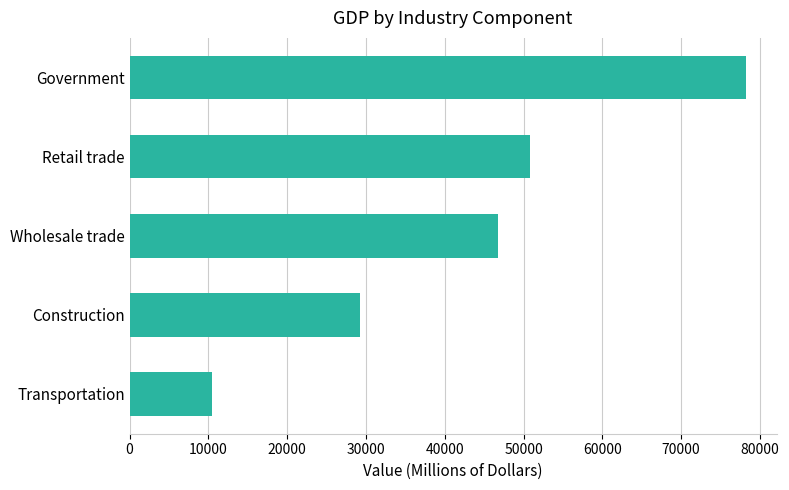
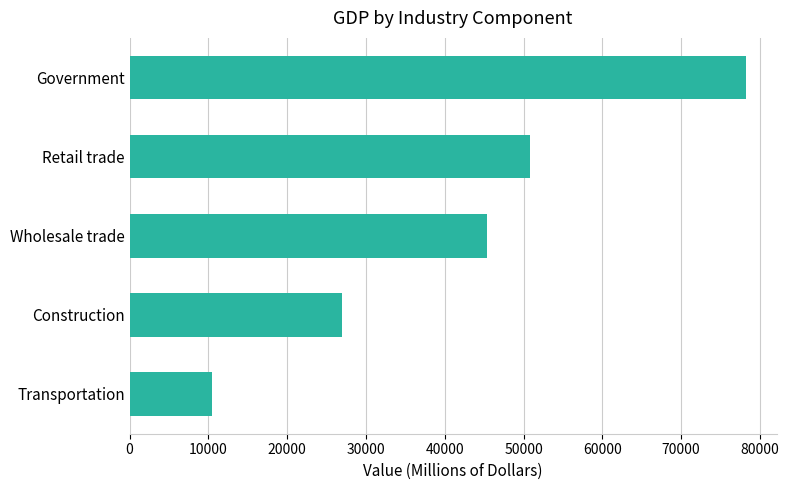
  {
    "Government": 78000,
    "Retail trade": 51000,
-   "Wholesale trade": 47000,
-   "Construction": 29000,
+   "Wholesale trade": 45000,
+   "Construction": 27000,
    "Transportation": 10000
  }
